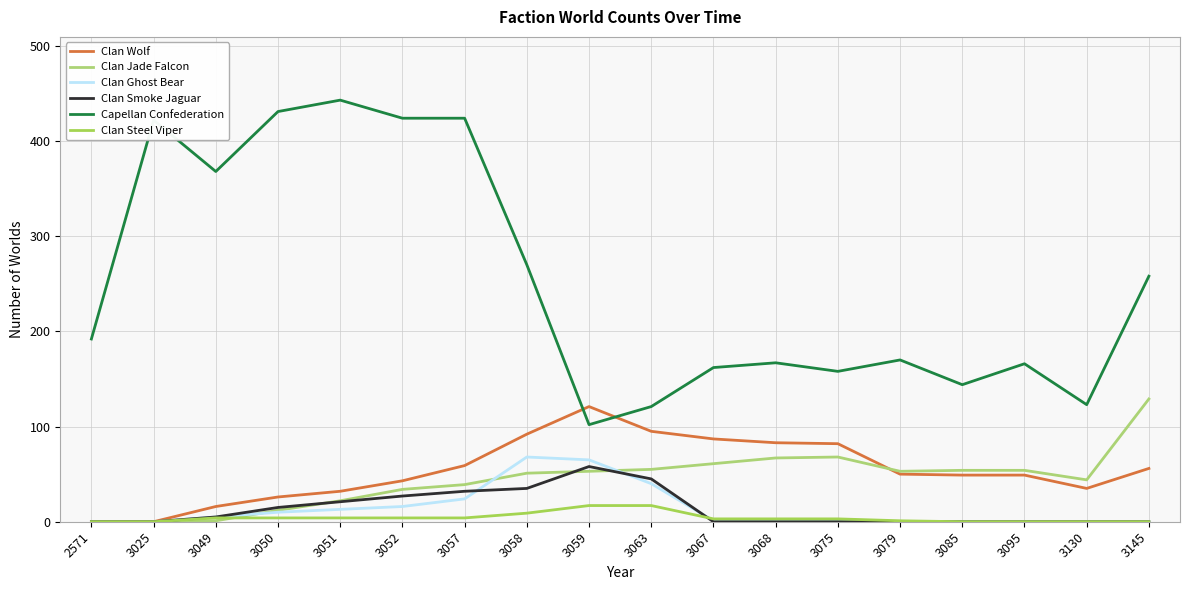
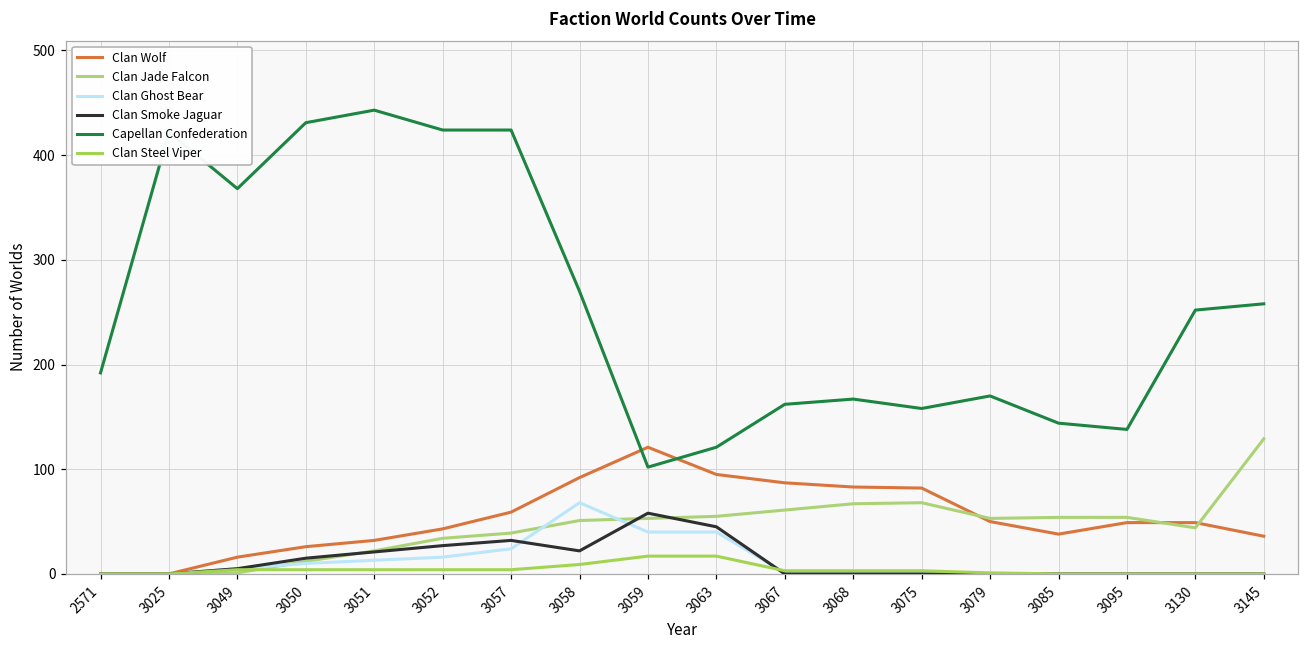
  {
    "Clan Wolf": {
      "3049": 20,
      "3050": 30,
      "3051": 30,
      "3052": 40,
      "3057": 60,
      "3058": 90,
      "3059": 120,
      "3063": 100,
      "3067": 90,
      "3068": 80,
      "3075": 80,
      "3079": 50,
-     "3085": 50,
+     "3085": 40,
      "3095": 50,
-     "3130": 40,
-     "3145": 60
+     "3130": 50,
+     "3145": 40
    },
    "Clan Ghost Bear": {
      "3051": 10,
      "3052": 20,
      "3057": 20,
      "3058": 70,
-     "3059": 70,
+     "3059": 40,
      "3063": 40
    },
    "Clan Smoke Jaguar": {
      "3050": 20,
      "3052": 30,
      "3057": 30,
-     "3058": 40,
+     "3058": 20,
      "3059": 60,
      "3063": 50
    },
    "Capellan Confederation": {
      "2571": 190,
      "3049": 370,
      "3050": 430,
      "3051": 440,
      "3052": 420,
      "3057": 420,
      "3058": 270,
      "3059": 100,
      "3063": 120,
      "3067": 160,
      "3068": 170,
      "3075": 160,
      "3079": 170,
      "3085": 140,
-     "3095": 170,
-     "3130": 120,
+     "3095": 140,
+     "3130": 250,
      "3145": 260
    }
  }
